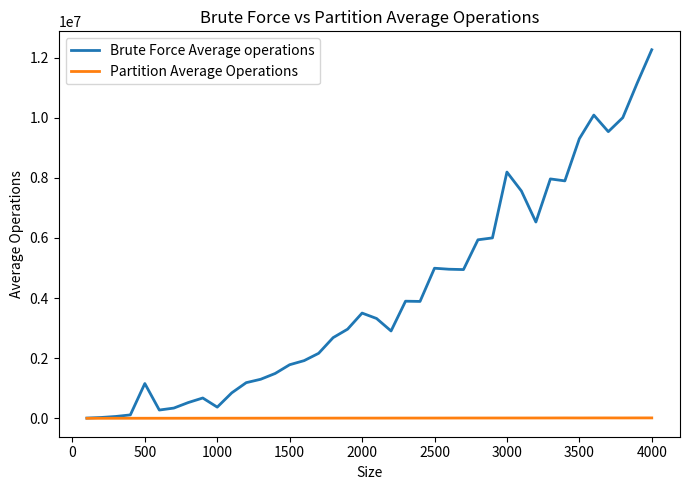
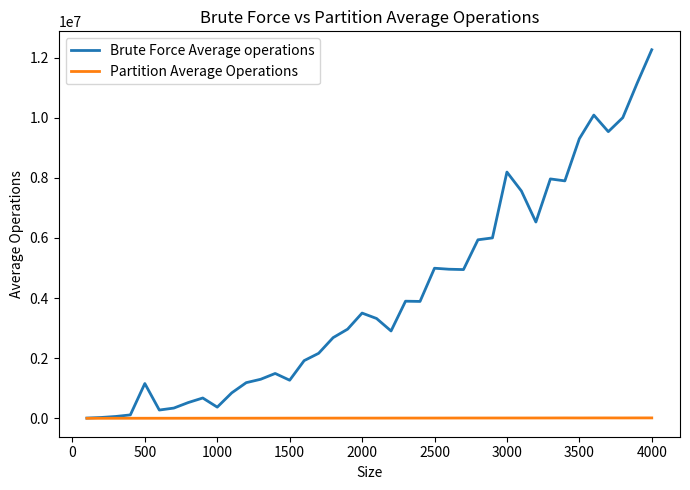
  {
    "Brute Force Average operations": {
      "500": 1200000,
      "1000": 400000,
-     "1500": 1800000,
+     "1500": 1300000,
      "2000": 3500000,
      "2500": 5000000,
      "3000": 8200000,
      "3500": 9300000,
      "4000": 12300000
    },
    "Partition Average Operations": {
      "500": 0,
      "1000": 0,
      "1500": 0,
      "2000": 0,
      "2500": 0,
      "3000": 0,
      "3500": 0,
      "4000": 0
    }
  }
